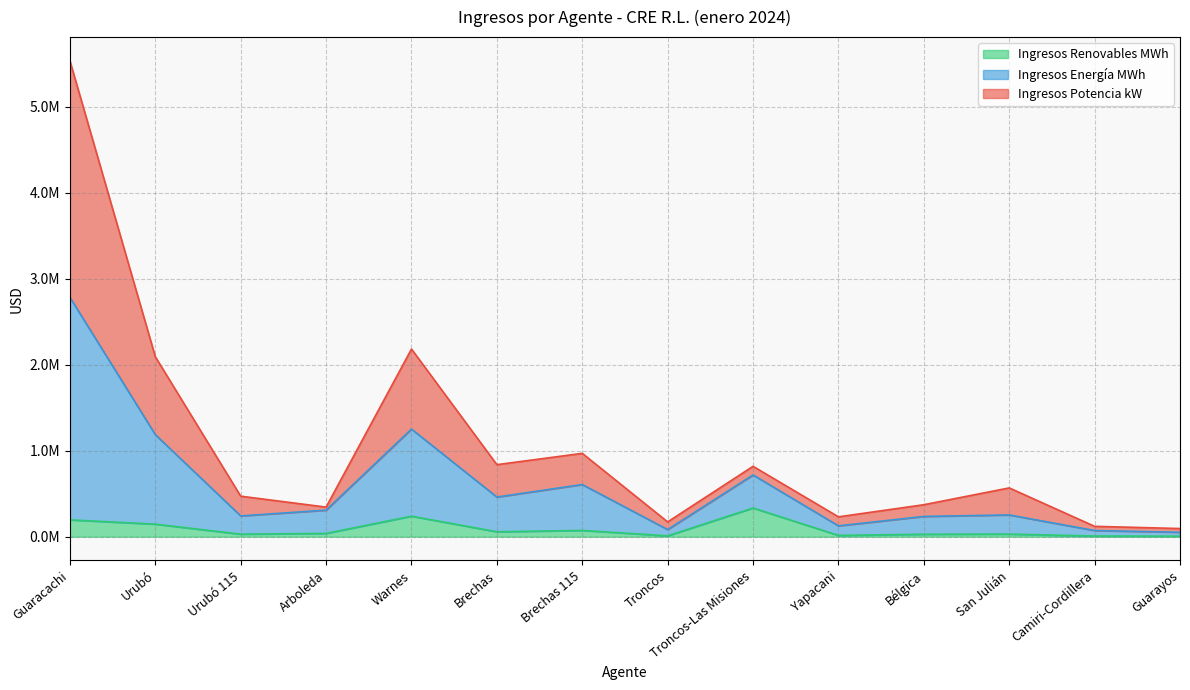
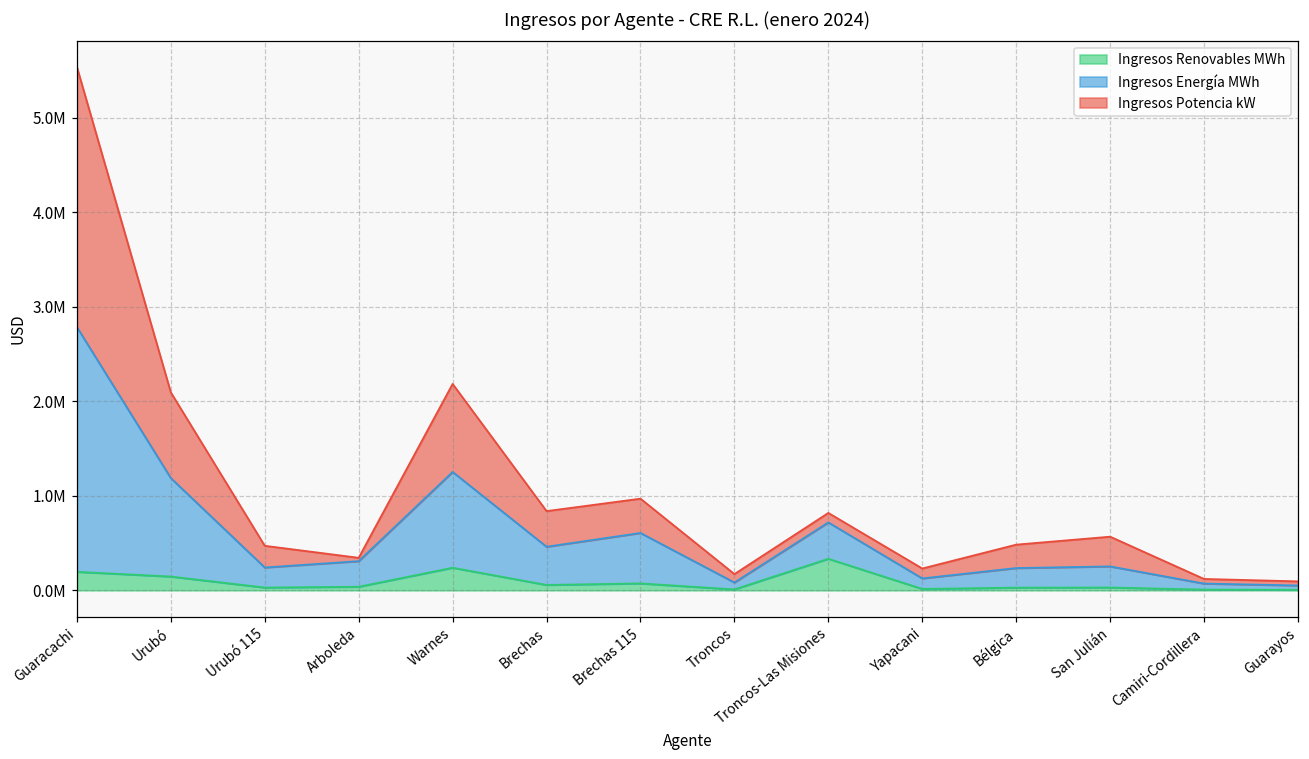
  {
    "Ingresos Renovables MWh": {
      "Guaracachi": 200000,
      "Urubó": 100000,
      "Urubó 115": 0,
      "Arboleda": 0,
      "Warnes": 200000,
      "Brechas": 100000,
      "Brechas 115": 100000,
      "Troncos": 0,
      "Troncos-Las Misiones": 300000,
      "Yapacani": 0,
      "Bélgica": 0,
      "San Julián": 0,
      "Camiri-Cordillera": 0,
      "Guarayos": 0
    },
    "Ingresos Energía MWh": {
      "Guaracachi": 2600000,
      "Urubó": 1000000,
      "Urubó 115": 200000,
      "Arboleda": 300000,
      "Warnes": 1000000,
      "Brechas": 400000,
      "Brechas 115": 500000,
      "Troncos": 100000,
      "Troncos-Las Misiones": 400000,
      "Yapacani": 100000,
      "Bélgica": 200000,
      "San Julián": 200000,
      "Camiri-Cordillera": 100000,
      "Guarayos": 0
    },
    "Ingresos Potencia kW": {
      "Guaracachi": 2800000,
      "Urubó": 900000,
      "Urubó 115": 200000,
      "Arboleda": 0,
      "Warnes": 900000,
      "Brechas": 400000,
      "Brechas 115": 400000,
      "Troncos": 100000,
      "Troncos-Las Misiones": 100000,
      "Yapacani": 100000,
-     "Bélgica": 100000,
+     "Bélgica": 200000,
      "San Julián": 300000,
      "Camiri-Cordillera": 0,
      "Guarayos": 0
    }
  }
